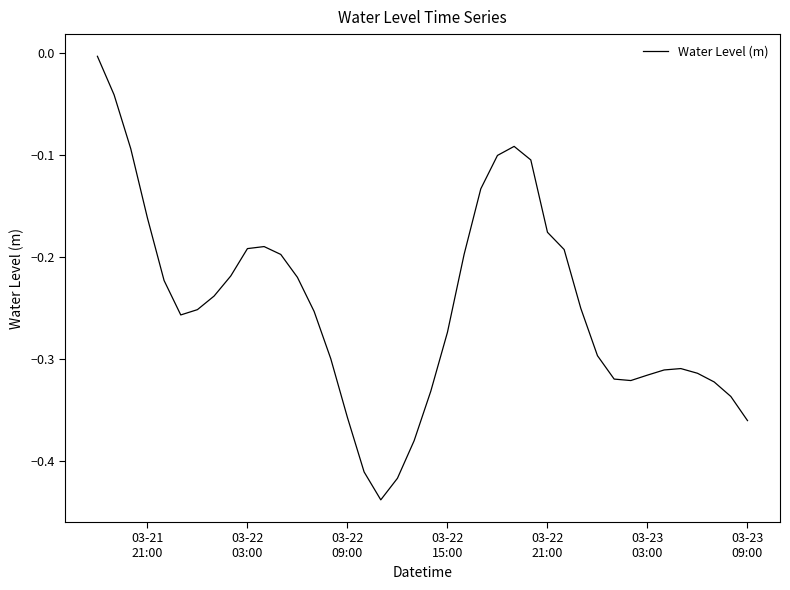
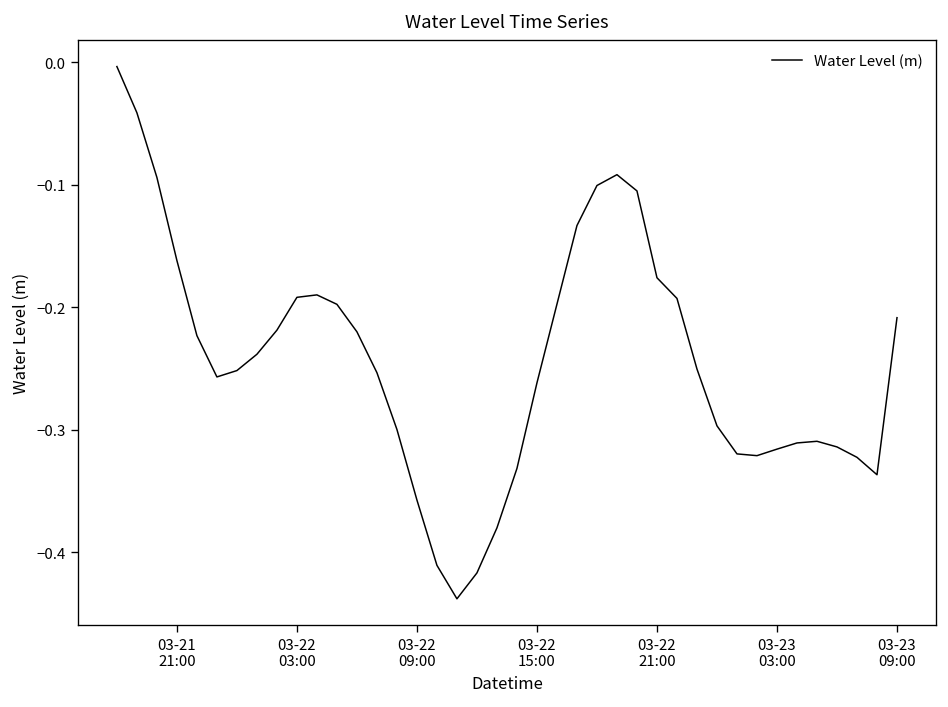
  {
    "03-21 21:00": -0.162,
    "03-22 03:00": -0.192,
    "03-22 09:00": -0.357,
-   "03-22 15:00": -0.274,
+   "03-22 15:00": -0.262,
    "03-22 21:00": -0.176,
    "03-23 03:00": -0.316,
-   "03-23 09:00": -0.360
+   "03-23 09:00": -0.208
  }
